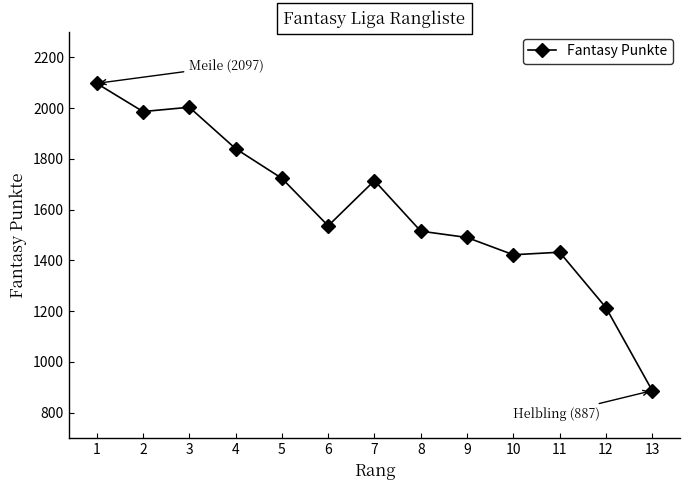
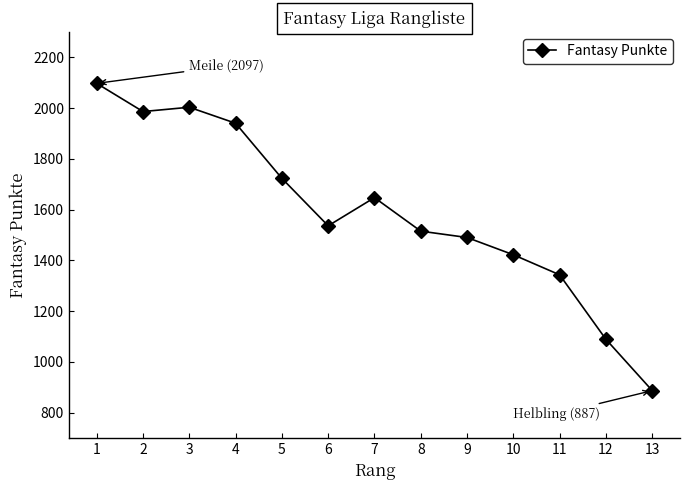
  {
    "2": 1990,
    "3": 2000,
-   "4": 1840,
+   "4": 1940,
    "5": 1720,
    "6": 1540,
-   "7": 1710,
+   "7": 1650,
    "8": 1520,
    "9": 1490,
    "10": 1420,
-   "11": 1430,
-   "12": 1210
+   "11": 1340,
+   "12": 1090
  }
